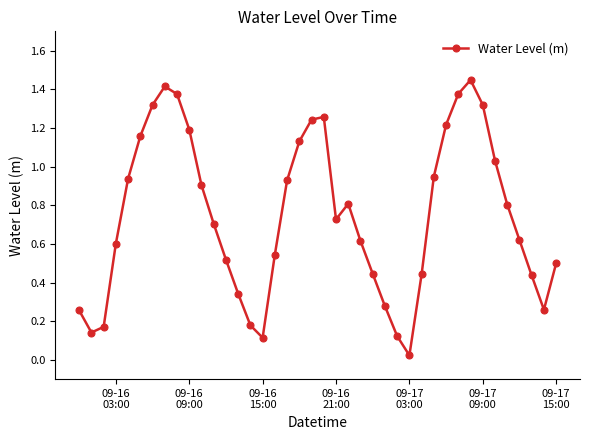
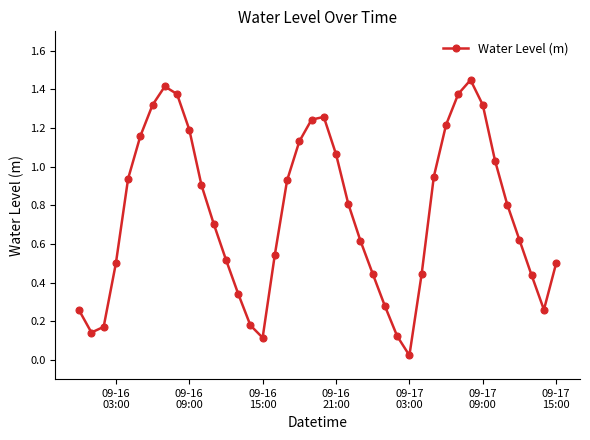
  {
-   "09-16 03:00": 0.60,
+   "09-16 03:00": 0.50,
    "09-16 09:00": 1.19,
    "09-16 15:00": 0.11,
-   "09-16 21:00": 0.73,
+   "09-16 21:00": 1.06,
    "09-17 03:00": 0.02,
    "09-17 09:00": 1.32,
    "09-17 15:00": 0.50
  }
